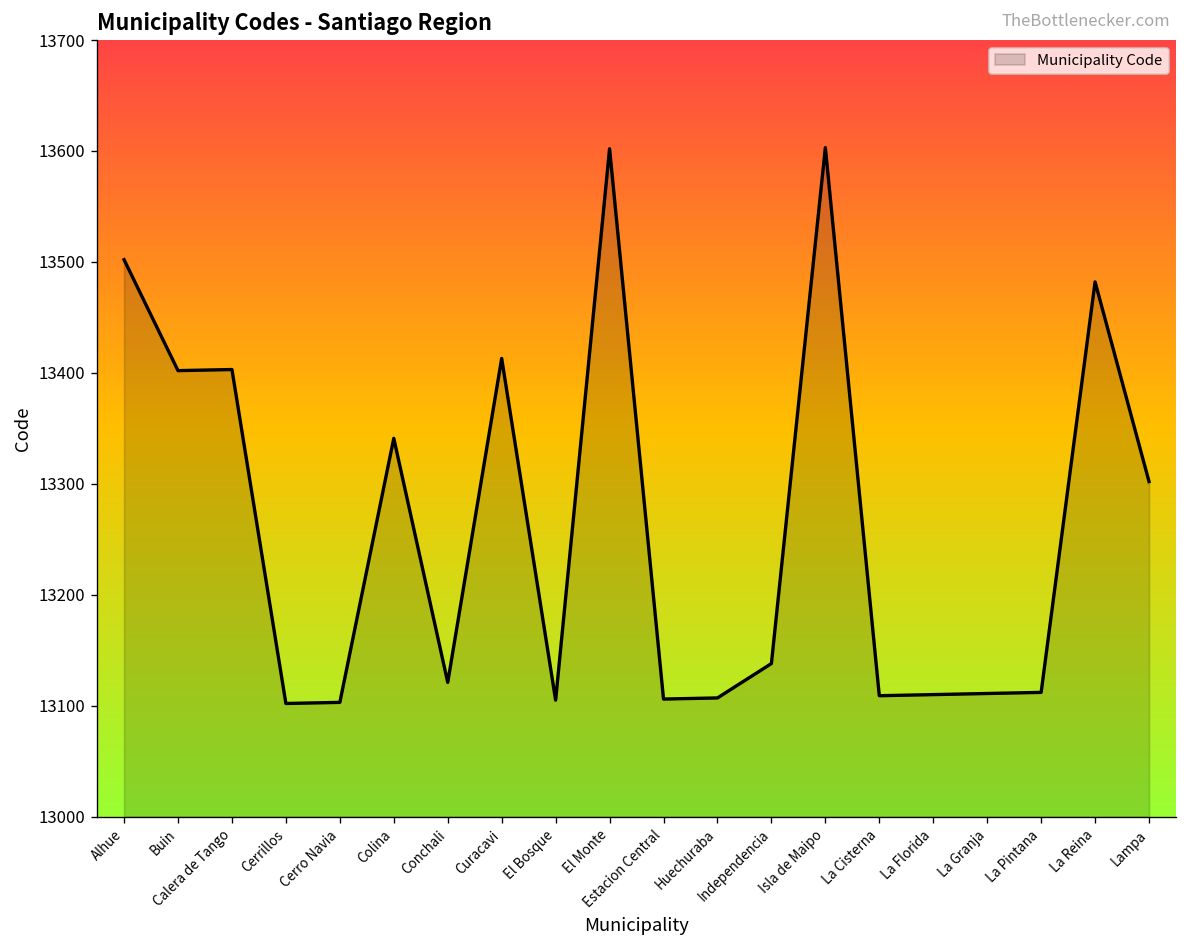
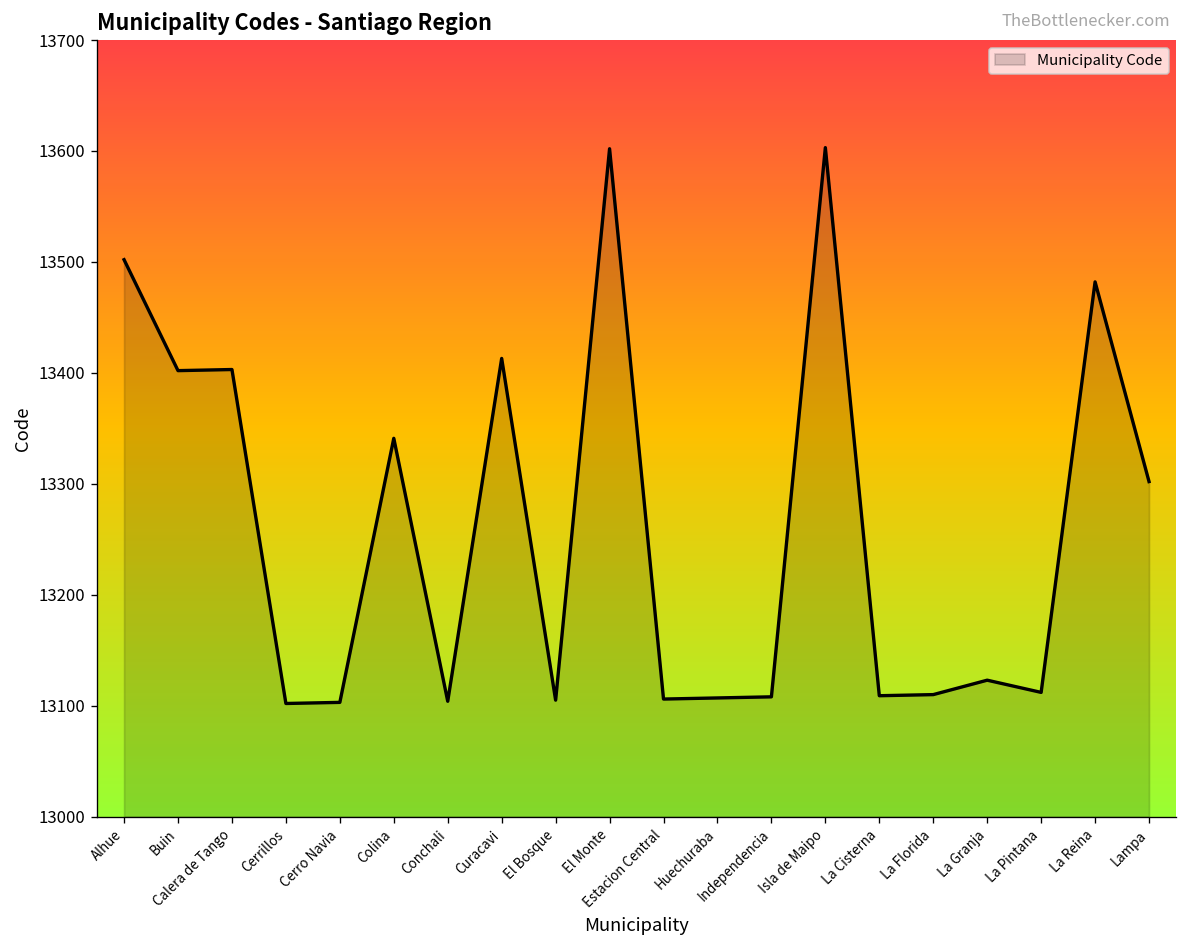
  {
    "Alhue": 13500,
    "Buin": 13400,
    "Calera de Tango": 13400,
    "Cerrillos": 13100,
    "Cerro Navia": 13100,
    "Colina": 13340,
-   "Conchali": 13120,
+   "Conchali": 13100,
    "Curacavi": 13410,
    "El Bosque": 13110,
    "El Monte": 13600,
    "Estacion Central": 13110,
    "Huechuraba": 13110,
-   "Independencia": 13140,
+   "Independencia": 13110,
    "Isla de Maipo": 13600,
    "La Cisterna": 13110,
    "La Florida": 13110,
-   "La Granja": 13110,
+   "La Granja": 13120,
    "La Pintana": 13110,
    "La Reina": 13480,
    "Lampa": 13300
  }
